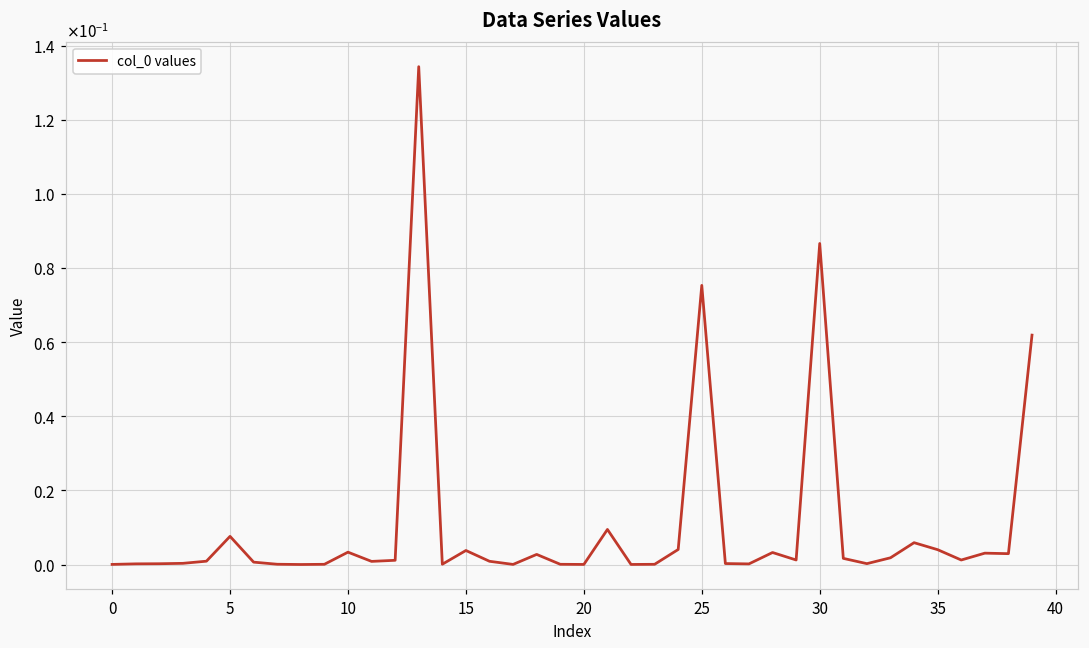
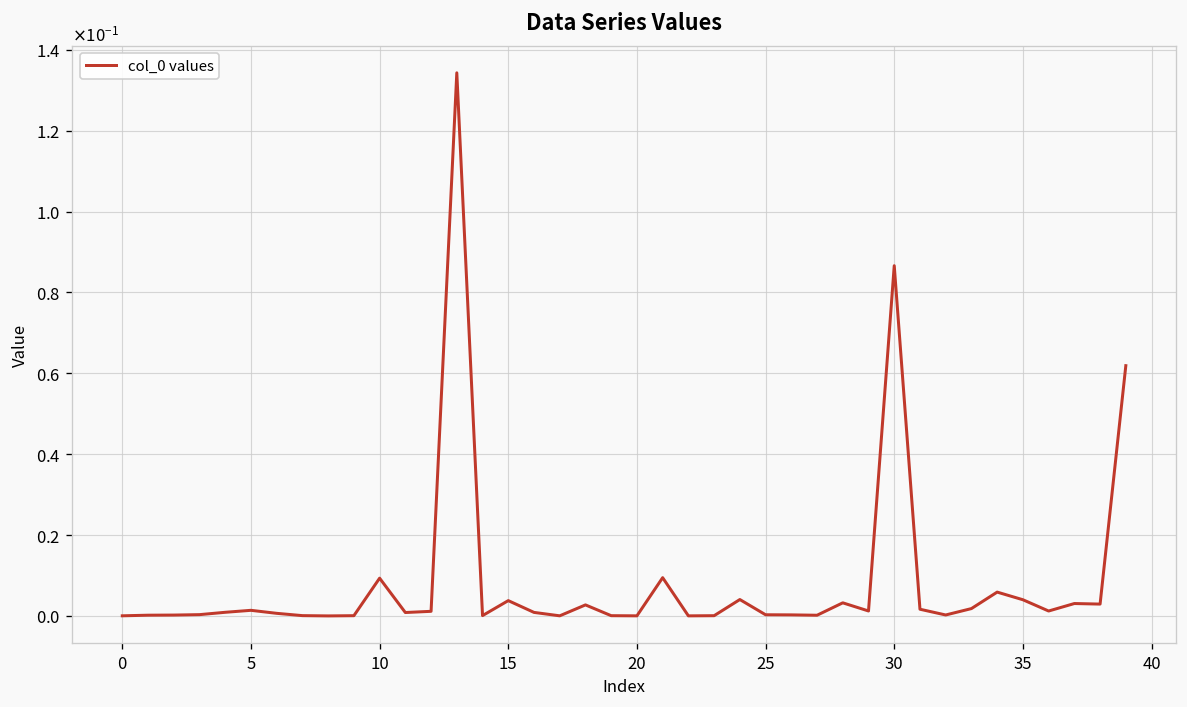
  {
    "0": 0.000,
-   "5": 0.008,
-   "10": 0.003,
+   "5": 0.001,
+   "10": 0.009,
    "15": 0.004,
    "20": 0.000,
-   "25": 0.075,
+   "25": 0.000,
    "30": 0.087,
    "35": 0.004
  }
